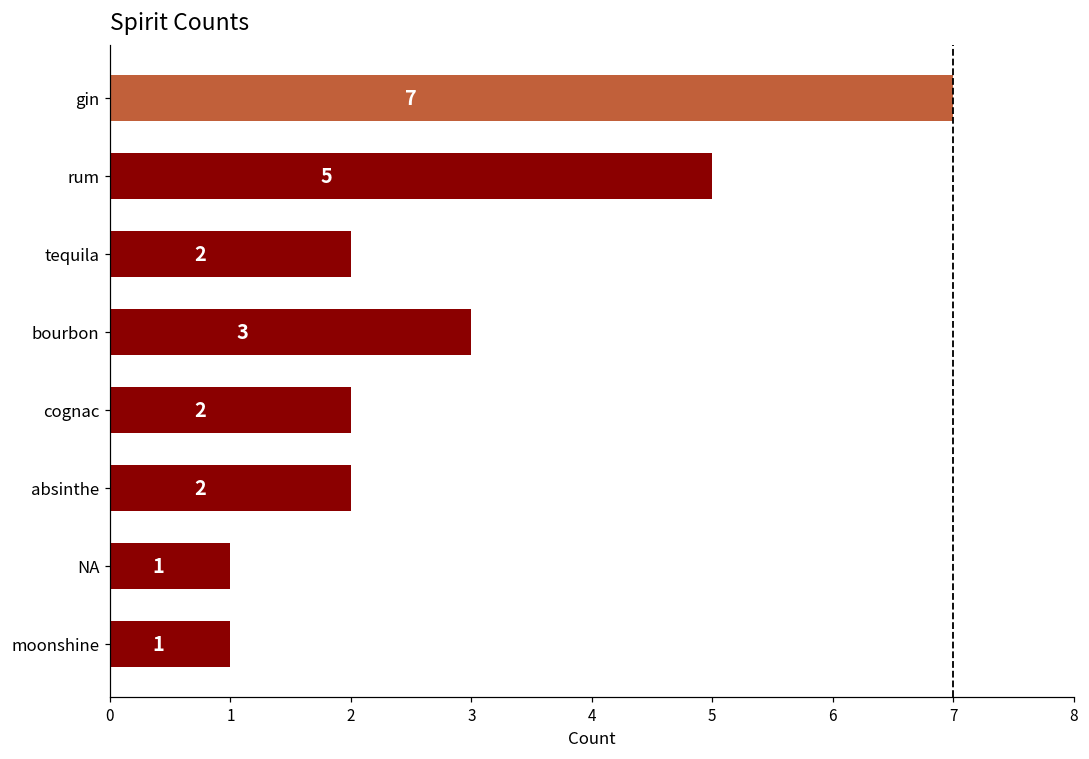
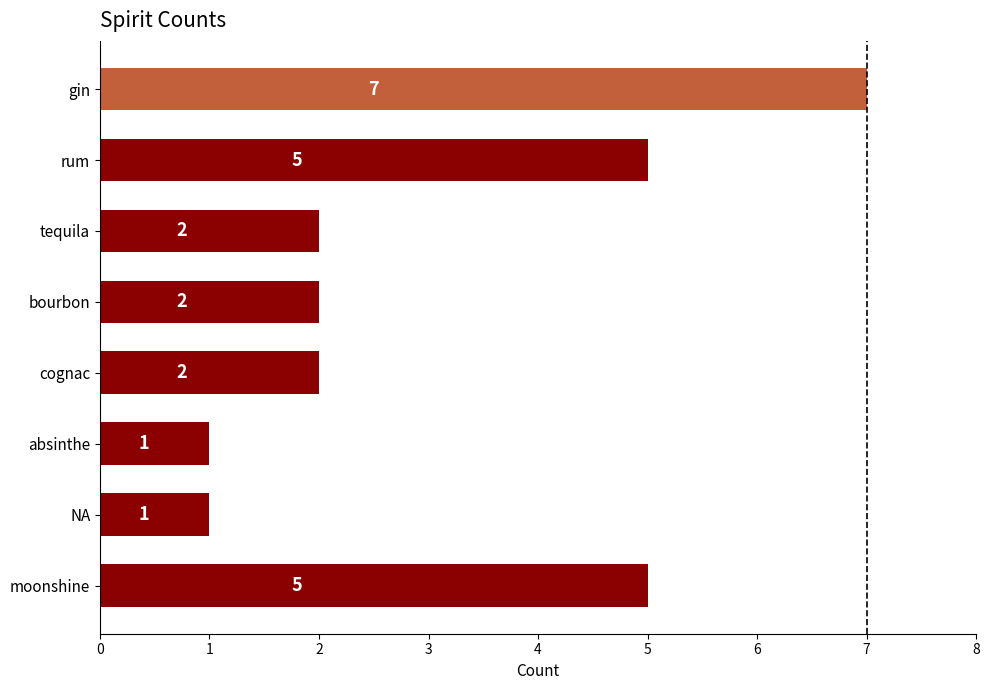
  {
    "gin": 7,
    "rum": 5,
    "tequila": 2,
-   "bourbon": 3,
+   "bourbon": 2,
    "cognac": 2,
-   "absinthe": 2,
+   "absinthe": 1,
    "NA": 1,
-   "moonshine": 1
+   "moonshine": 5
  }
